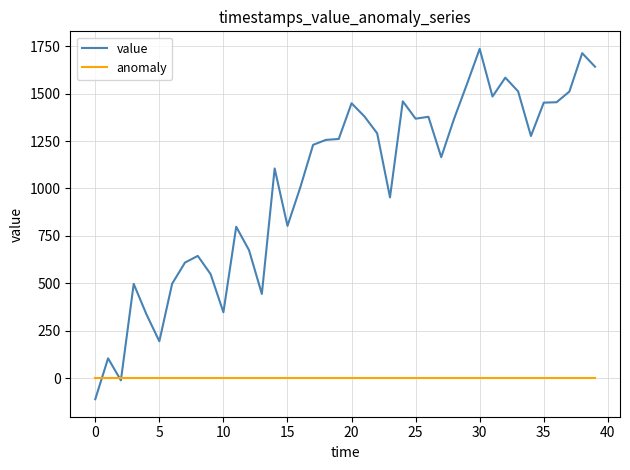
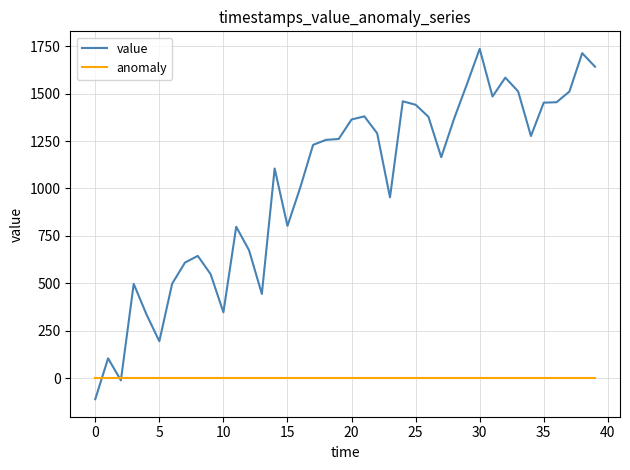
  {
    "value": {
      "0": -110,
      "5": 200,
      "10": 350,
      "15": 800,
-     "20": 1450,
-     "25": 1370,
+     "20": 1360,
+     "25": 1440,
      "30": 1740,
      "35": 1450
    },
    "anomaly": {
      "0": 0,
      "5": 0,
      "10": 0,
      "15": 0,
      "20": 0,
      "25": 0,
      "30": 0,
      "35": 0
    }
  }
